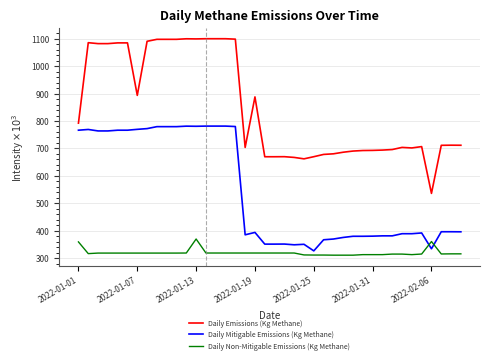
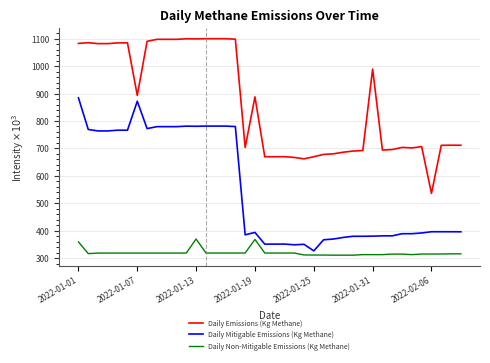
  {
    "Daily Emissions (Kg Methane)": {
-     "2022-01-01": 790,
+     "2022-01-01": 1080,
      "2022-01-07": 890,
      "2022-01-13": 1100,
      "2022-01-19": 890,
      "2022-01-25": 670,
-     "2022-01-31": 690,
+     "2022-01-31": 990,
      "2022-02-06": 540
    },
    "Daily Mitigable Emissions (Kg Methane)": {
-     "2022-01-01": 770,
-     "2022-01-07": 770,
+     "2022-01-01": 880,
+     "2022-01-07": 870,
      "2022-01-13": 780,
      "2022-01-19": 390,
      "2022-01-25": 330,
      "2022-01-31": 380,
-     "2022-02-06": 330
+     "2022-02-06": 400
    },
    "Daily Non-Mitigable Emissions (Kg Methane)": {
      "2022-01-01": 360,
      "2022-01-07": 320,
      "2022-01-13": 370,
-     "2022-01-19": 320,
+     "2022-01-19": 370,
      "2022-01-25": 310,
      "2022-01-31": 310,
-     "2022-02-06": 360
+     "2022-02-06": 310
    }
  }
